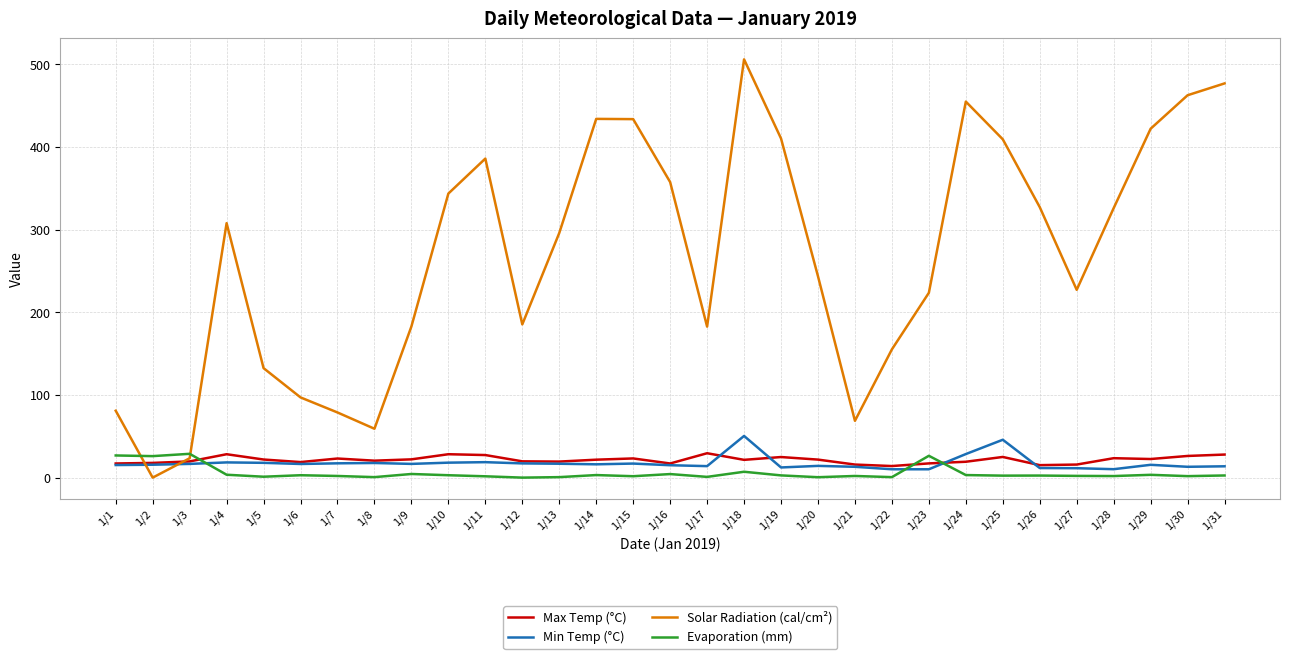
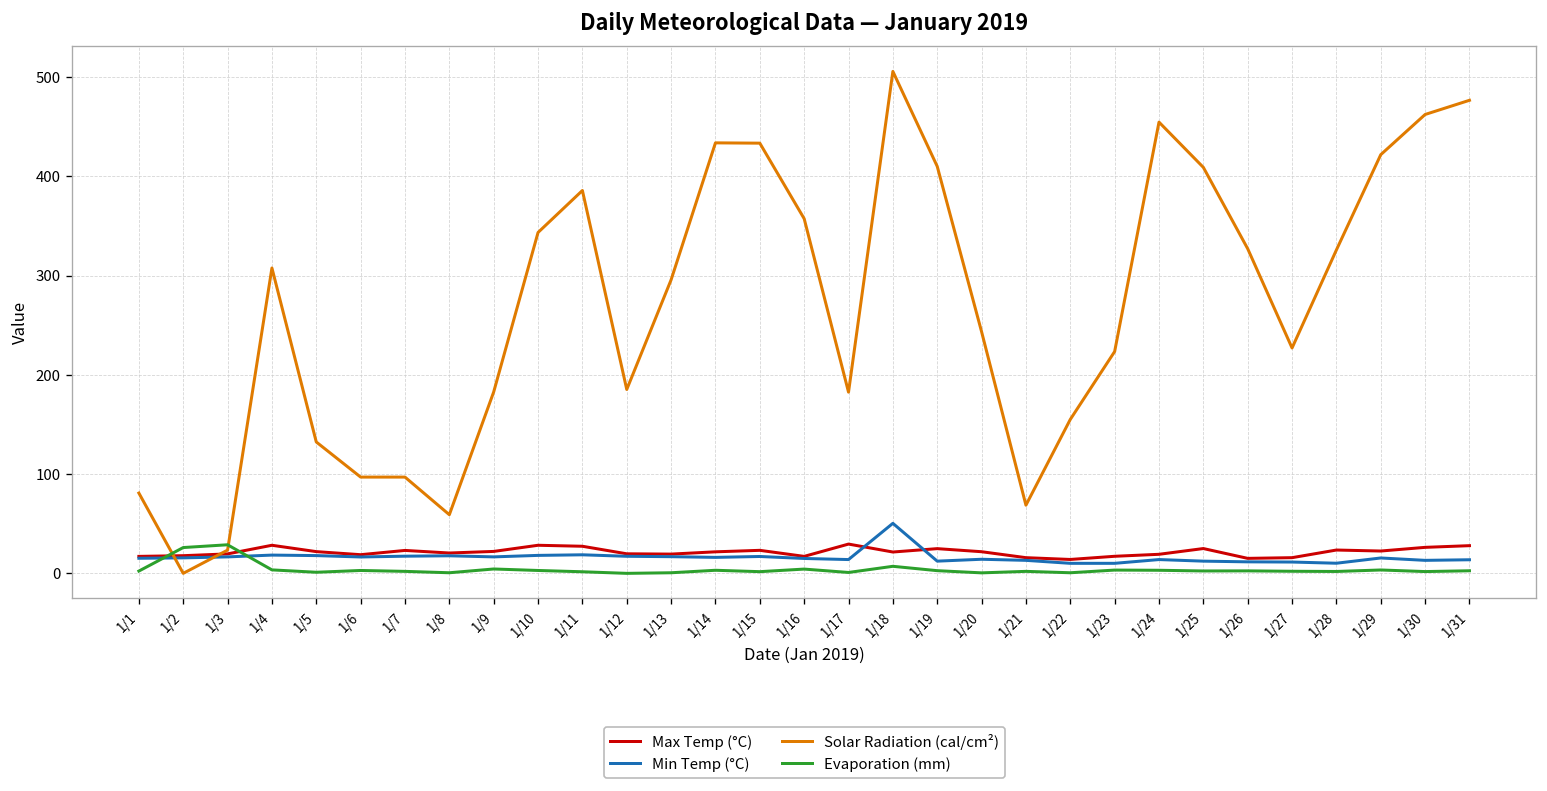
  {
    "Max Temp (°C)": {
      "1/4": 30,
      "1/5": 20,
      "1/7": 20,
      "1/9": 20,
      "1/10": 30,
      "1/11": 30,
      "1/14": 20,
      "1/15": 20,
      "1/17": 30,
      "1/18": 20,
      "1/19": 20,
      "1/20": 20,
      "1/22": 10,
      "1/23": 20,
      "1/24": 20,
      "1/25": 30,
      "1/26": 20,
      "1/27": 20,
      "1/28": 20,
      "1/29": 20,
      "1/30": 30,
      "1/31": 30
    },
    "Min Temp (°C)": {
      "1/4": 20,
      "1/5": 20,
      "1/7": 20,
      "1/9": 20,
      "1/10": 20,
      "1/11": 20,
      "1/14": 20,
      "1/15": 20,
      "1/17": 10,
      "1/18": 50,
      "1/19": 10,
      "1/20": 10,
      "1/22": 10,
      "1/23": 10,
-     "1/24": 30,
-     "1/25": 50,
+     "1/24": 10,
+     "1/25": 10,
      "1/26": 10,
      "1/27": 10,
      "1/28": 10,
      "1/29": 20,
      "1/30": 10,
      "1/31": 10
    },
    "Solar Radiation (cal/cm²)": {
      "1/1": 80,
      "1/2": 0,
      "1/3": 20,
      "1/4": 310,
      "1/5": 130,
      "1/6": 100,
-     "1/7": 80,
+     "1/7": 100,
      "1/8": 60,
      "1/9": 180,
      "1/10": 340,
      "1/11": 390,
      "1/12": 190,
      "1/13": 300,
      "1/14": 430,
      "1/15": 430,
      "1/16": 360,
      "1/17": 180,
      "1/18": 510,
      "1/19": 410,
      "1/20": 240,
      "1/21": 70,
      "1/22": 160,
      "1/23": 220,
      "1/24": 450,
      "1/25": 410,
      "1/26": 330,
      "1/27": 230,
      "1/28": 330,
      "1/29": 420,
      "1/30": 460,
      "1/31": 480
    },
    "Evaporation (mm)": {
-     "1/1": 30,
+     "1/1": 0,
      "1/2": 30,
      "1/3": 30,
      "1/4": 0,
      "1/5": 0,
      "1/6": 0,
      "1/7": 0,
      "1/8": 0,
      "1/9": 0,
      "1/10": 0,
      "1/11": 0,
      "1/12": 0,
      "1/13": 0,
      "1/14": 0,
      "1/15": 0,
      "1/16": 0,
      "1/17": 0,
      "1/18": 10,
      "1/19": 0,
      "1/20": 0,
      "1/21": 0,
      "1/22": 0,
-     "1/23": 30,
+     "1/23": 0,
      "1/24": 0,
      "1/25": 0,
      "1/26": 0,
      "1/27": 0,
      "1/28": 0,
      "1/29": 0,
      "1/30": 0,
      "1/31": 0
    }
  }
